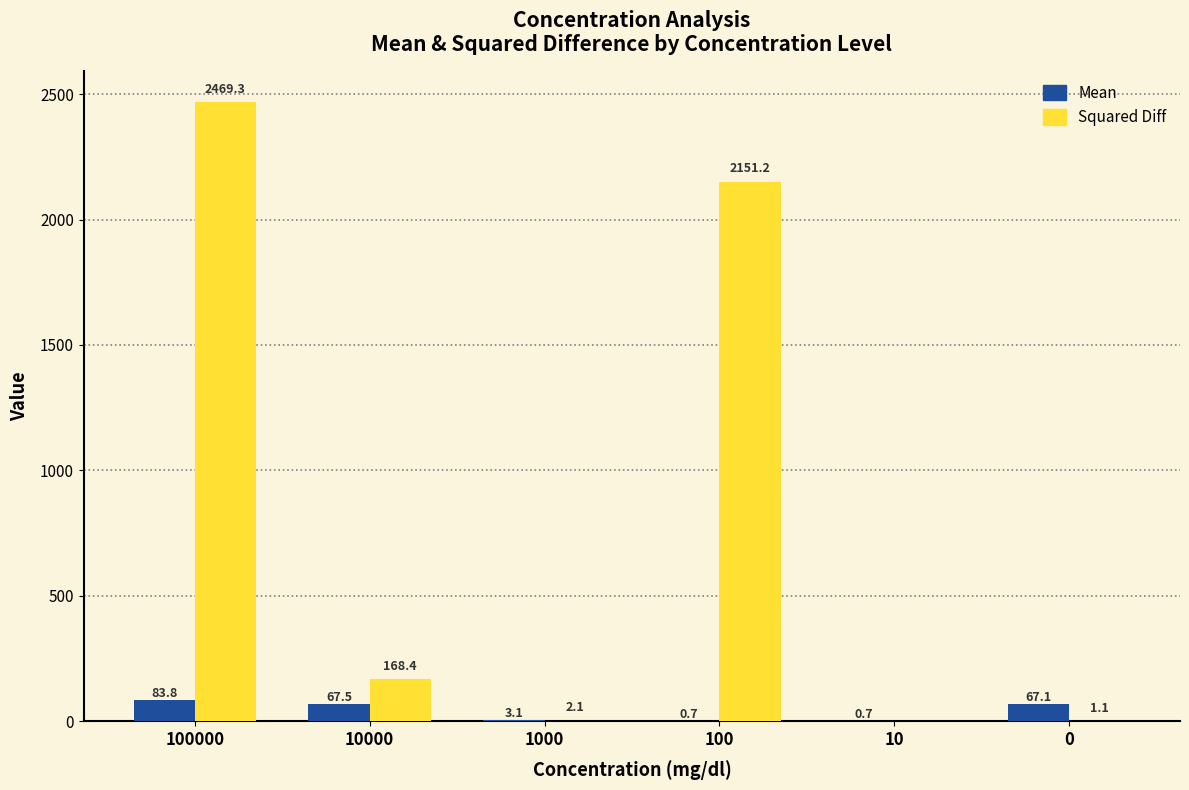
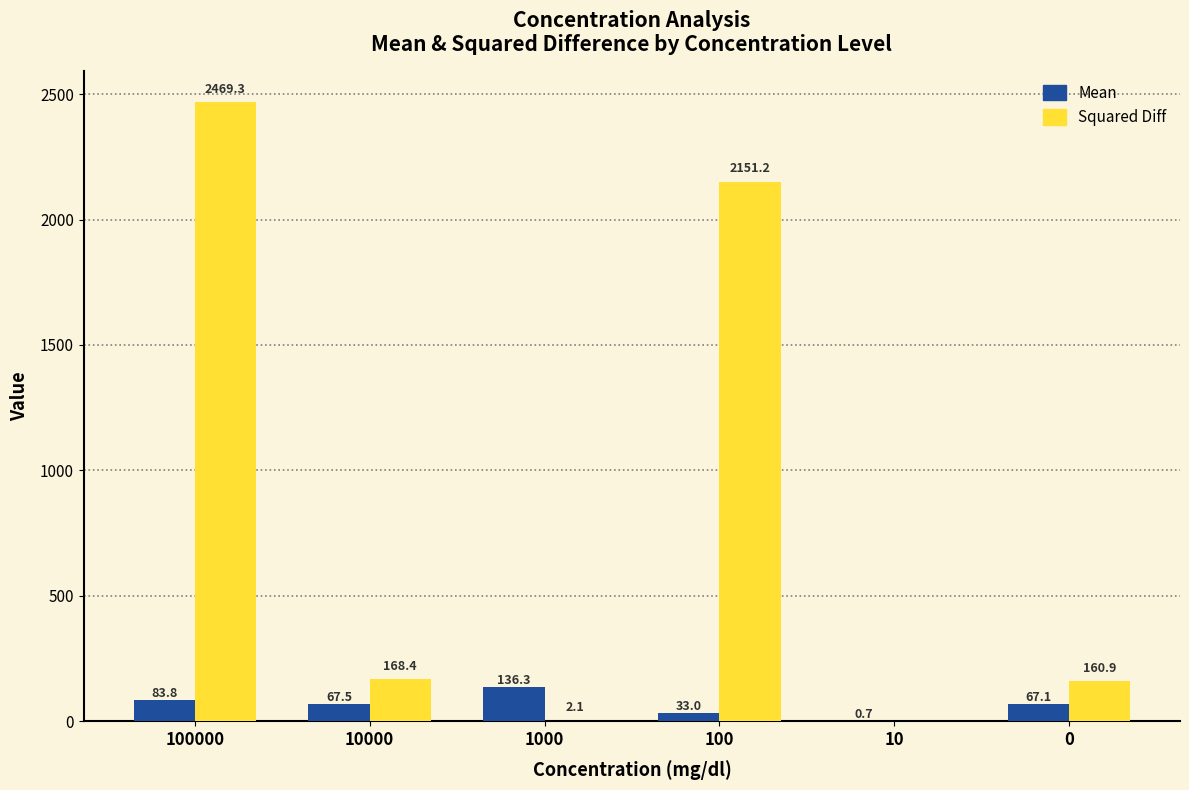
  {
    "Mean": {
      "100000": 83.8,
      "10000": 67.5,
-     "1000": 3.1,
-     "100": 0.7,
+     "1000": 136.3,
+     "100": 33.0,
      "10": 0.7,
      "0": 67.1
    },
    "Squared Diff": {
      "100000": 2469.3,
      "10000": 168.4,
      "1000": 2.1,
      "100": 2151.2,
-     "0": 1.1
+     "0": 160.9
    }
  }
